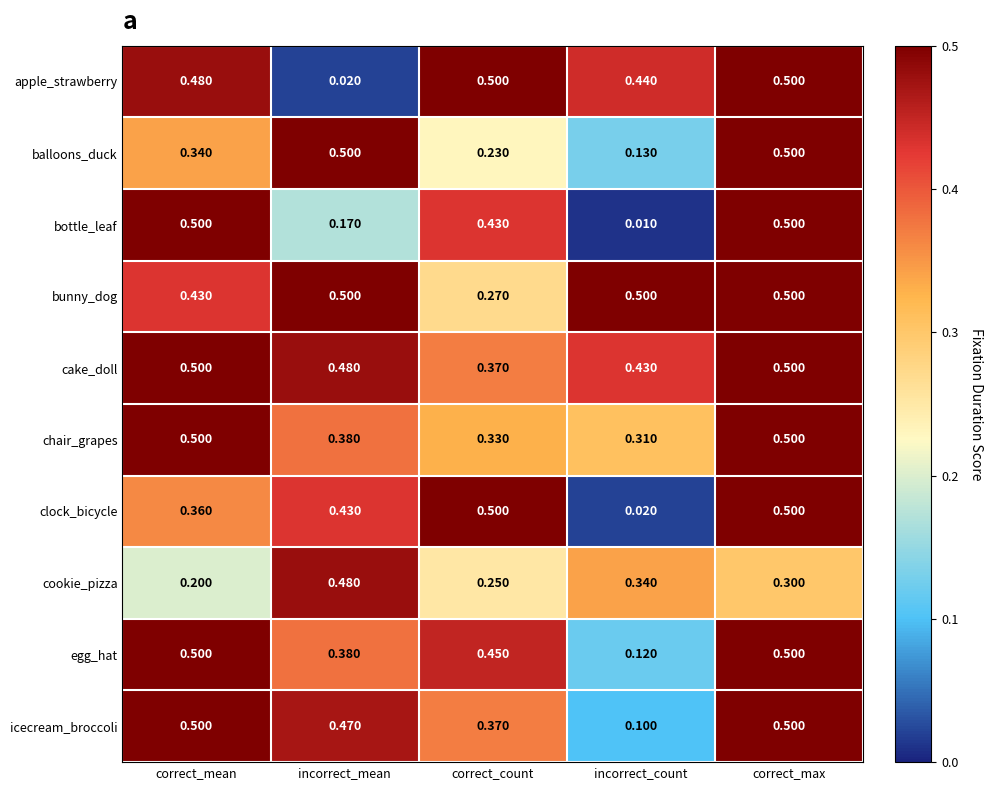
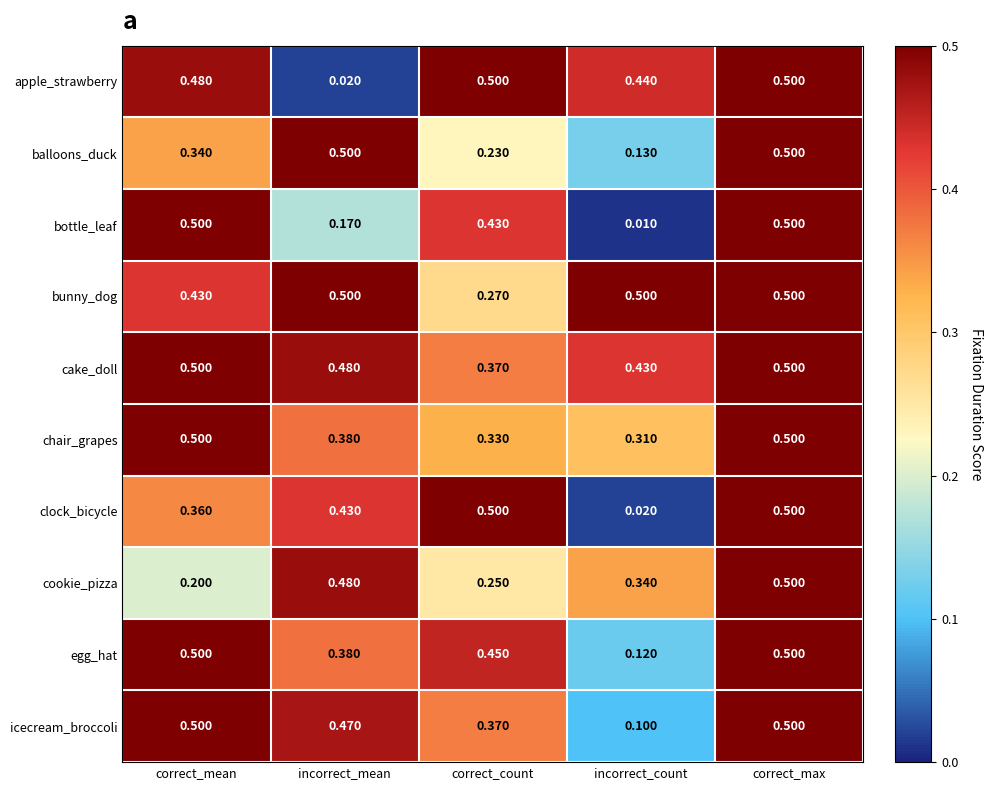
  {
    "apple_strawberry": {
      "correct_mean": 0.480,
      "incorrect_mean": 0.020,
      "correct_count": 0.500,
      "incorrect_count": 0.440,
      "correct_max": 0.500
    },
    "balloons_duck": {
      "correct_mean": 0.340,
      "incorrect_mean": 0.500,
      "correct_count": 0.230,
      "incorrect_count": 0.130,
      "correct_max": 0.500
    },
    "bottle_leaf": {
      "correct_mean": 0.500,
      "incorrect_mean": 0.170,
      "correct_count": 0.430,
      "incorrect_count": 0.010,
      "correct_max": 0.500
    },
    "bunny_dog": {
      "correct_mean": 0.430,
      "incorrect_mean": 0.500,
      "correct_count": 0.270,
      "incorrect_count": 0.500,
      "correct_max": 0.500
    },
    "cake_doll": {
      "correct_mean": 0.500,
      "incorrect_mean": 0.480,
      "correct_count": 0.370,
      "incorrect_count": 0.430,
      "correct_max": 0.500
    },
    "chair_grapes": {
      "correct_mean": 0.500,
      "incorrect_mean": 0.380,
      "correct_count": 0.330,
      "incorrect_count": 0.310,
      "correct_max": 0.500
    },
    "clock_bicycle": {
      "correct_mean": 0.360,
      "incorrect_mean": 0.430,
      "correct_count": 0.500,
      "incorrect_count": 0.020,
      "correct_max": 0.500
    },
    "cookie_pizza": {
      "correct_mean": 0.200,
      "incorrect_mean": 0.480,
      "correct_count": 0.250,
      "incorrect_count": 0.340,
-     "correct_max": 0.300
+     "correct_max": 0.500
    },
    "egg_hat": {
      "correct_mean": 0.500,
      "incorrect_mean": 0.380,
      "correct_count": 0.450,
      "incorrect_count": 0.120,
      "correct_max": 0.500
    },
    "icecream_broccoli": {
      "correct_mean": 0.500,
      "incorrect_mean": 0.470,
      "correct_count": 0.370,
      "incorrect_count": 0.100,
      "correct_max": 0.500
    }
  }
